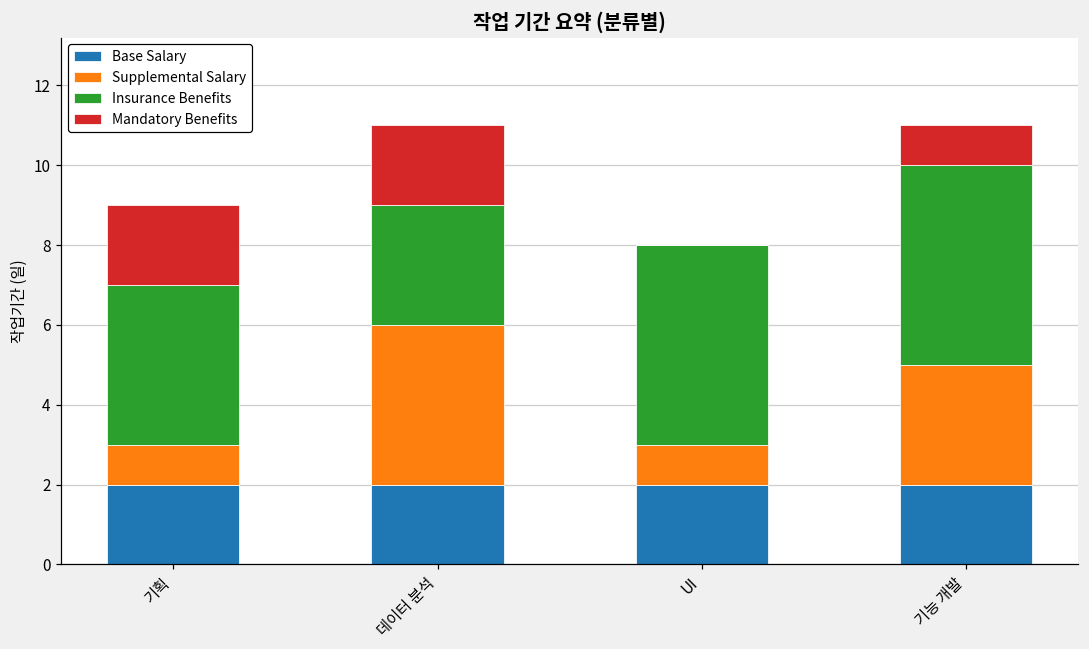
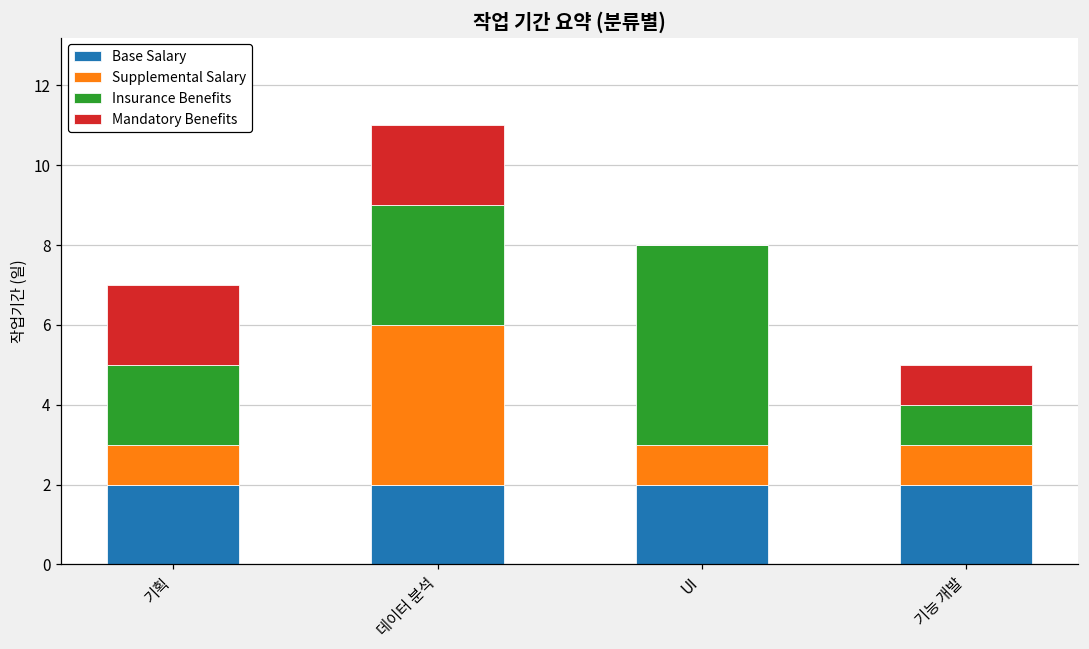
  {
    "Base Salary": {
      "기획": 2,
      "데이터 분석": 2,
      "UI": 2,
      "기능 개발": 2
    },
    "Supplemental Salary": {
      "기획": 1,
      "데이터 분석": 4,
      "UI": 1,
-     "기능 개발": 3
+     "기능 개발": 1
    },
    "Insurance Benefits": {
-     "기획": 4,
+     "기획": 2,
      "데이터 분석": 3,
      "UI": 5,
-     "기능 개발": 5
+     "기능 개발": 1
    },
    "Mandatory Benefits": {
      "기획": 2,
      "데이터 분석": 2,
      "UI": 0,
      "기능 개발": 1
    }
  }
